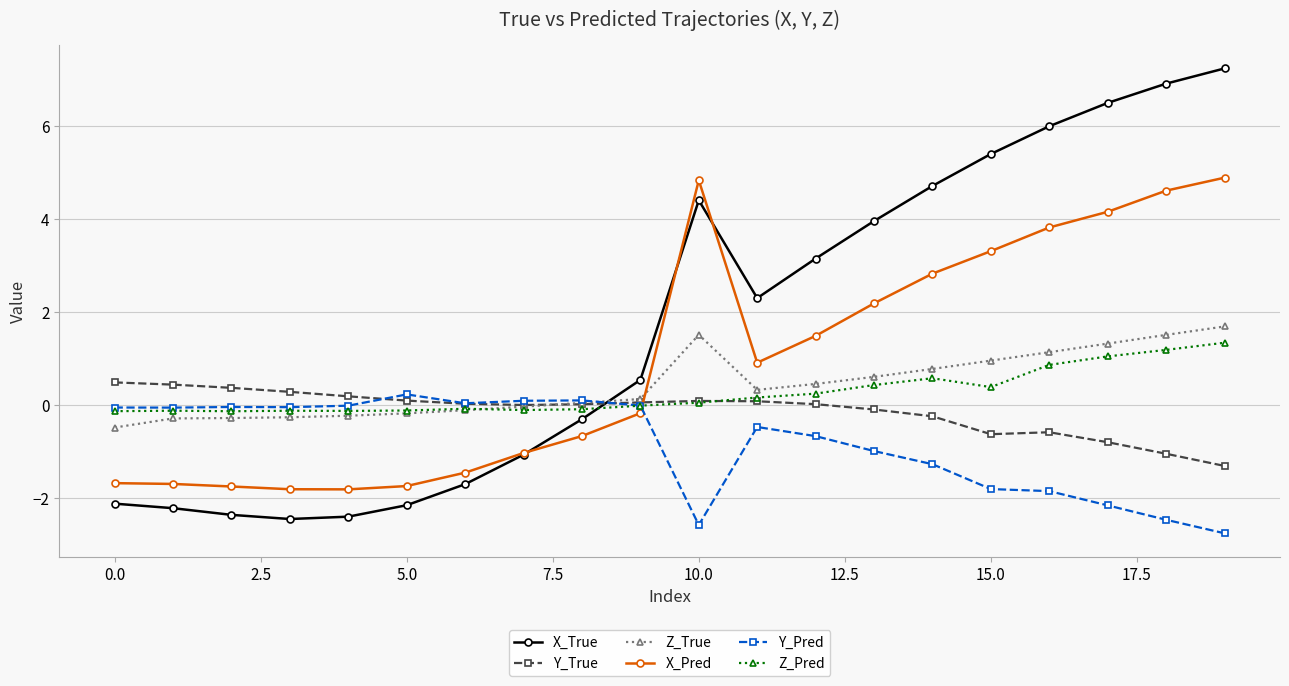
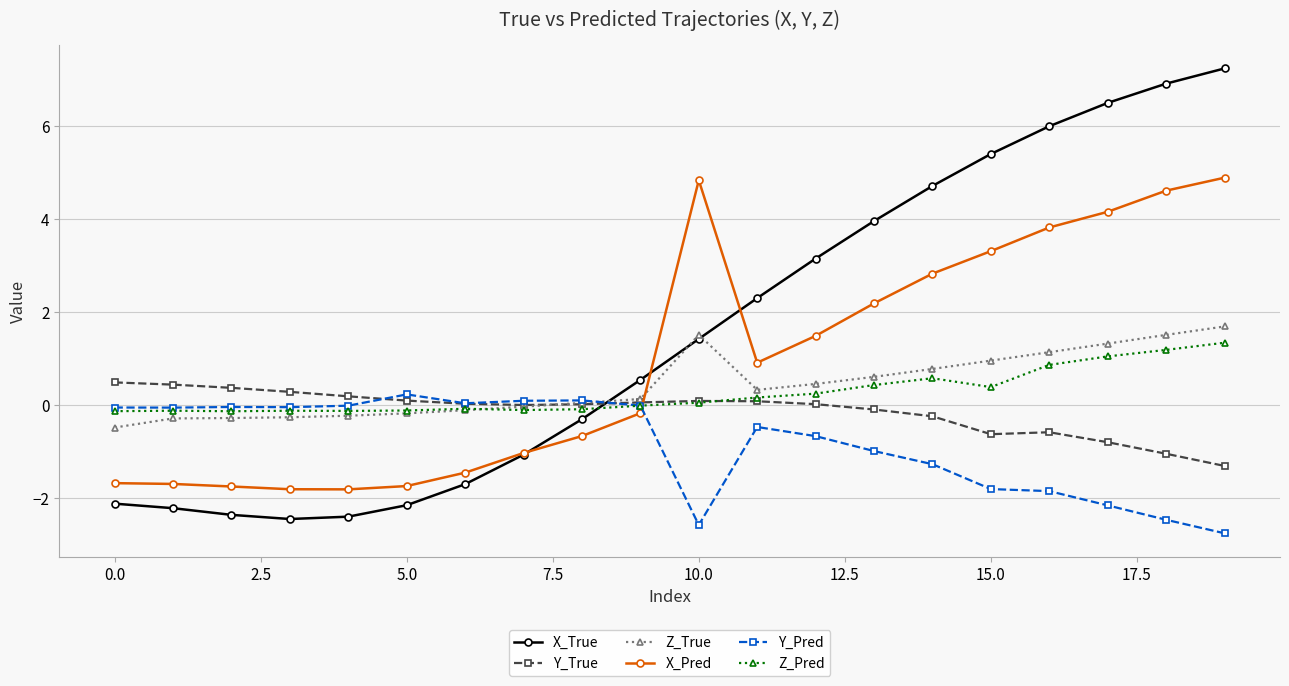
  {
    "X_True": {
      "0.0": -2.1,
      "5.0": -2.2,
-     "10.0": 4.4,
+     "10.0": 1.4,
      "15.0": 5.4
    },
    "Y_True": {
      "0.0": 0.5,
      "5.0": 0.1,
      "15.0": -0.6
    },
    "Z_True": {
      "0.0": -0.5,
      "5.0": -0.2,
      "10.0": 1.5,
      "15.0": 1.0
    },
    "X_Pred": {
      "0.0": -1.7,
      "5.0": -1.7,
      "10.0": 4.8,
      "15.0": 3.3
    },
    "Y_Pred": {
      "0.0": -0.1,
      "5.0": 0.2,
      "10.0": -2.6,
      "15.0": -1.8
    },
    "Z_Pred": {
      "0.0": -0.1,
      "5.0": -0.1,
      "15.0": 0.4
    }
  }
